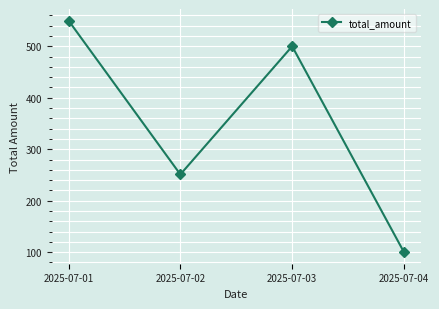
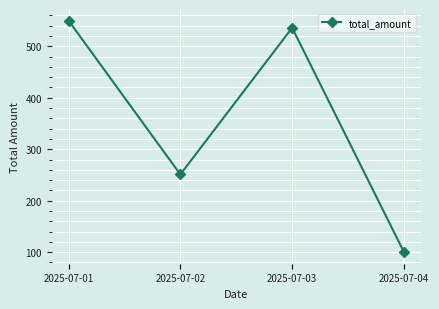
  {
    "2025-07-01": 550,
    "2025-07-02": 250,
-   "2025-07-03": 500,
+   "2025-07-03": 540,
    "2025-07-04": 100
  }
